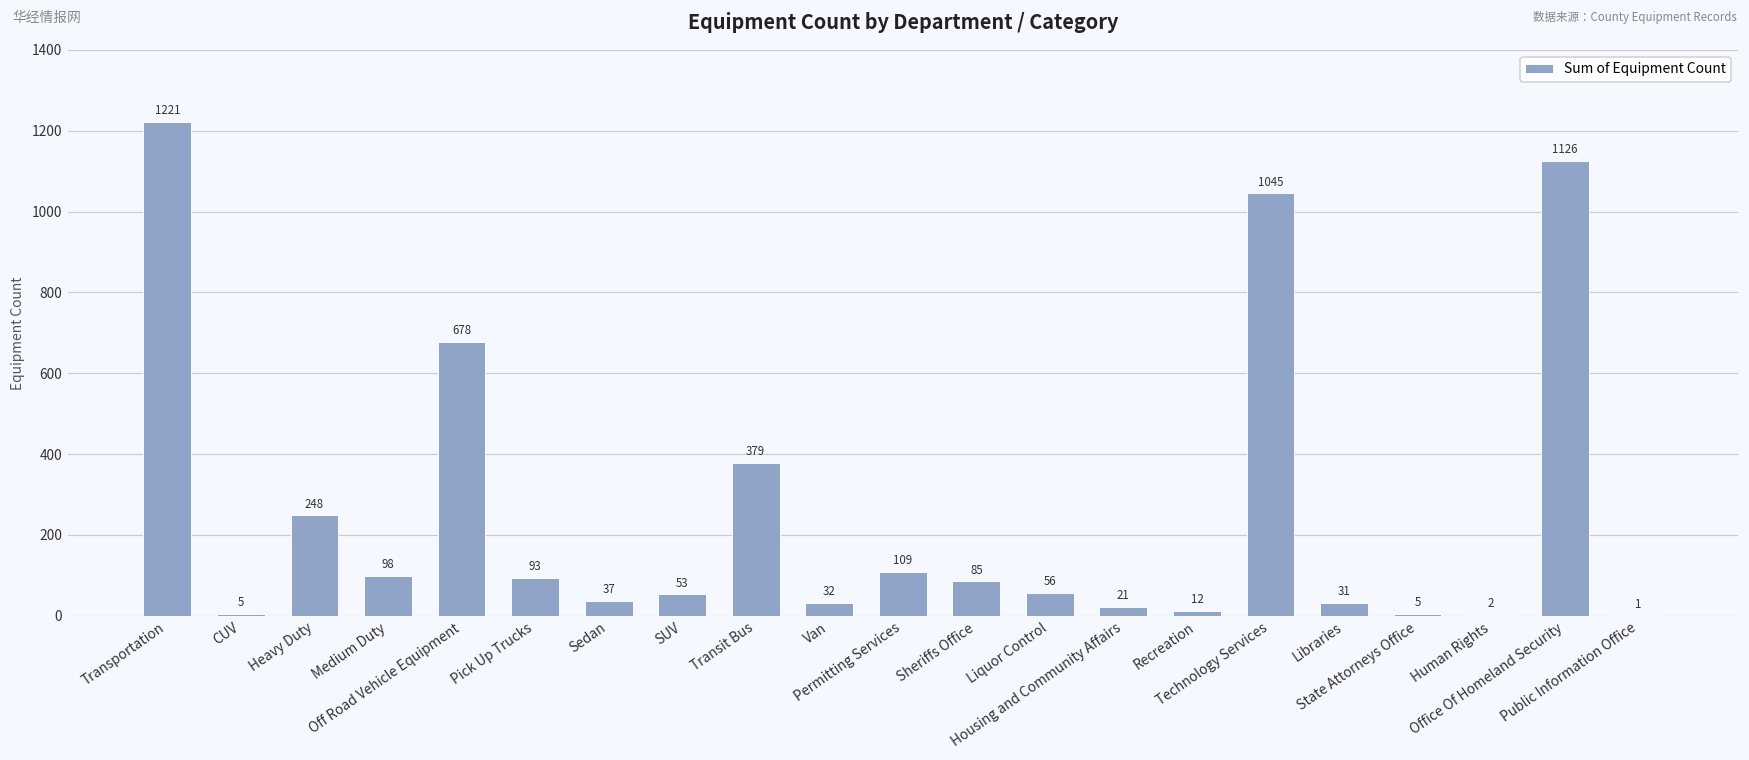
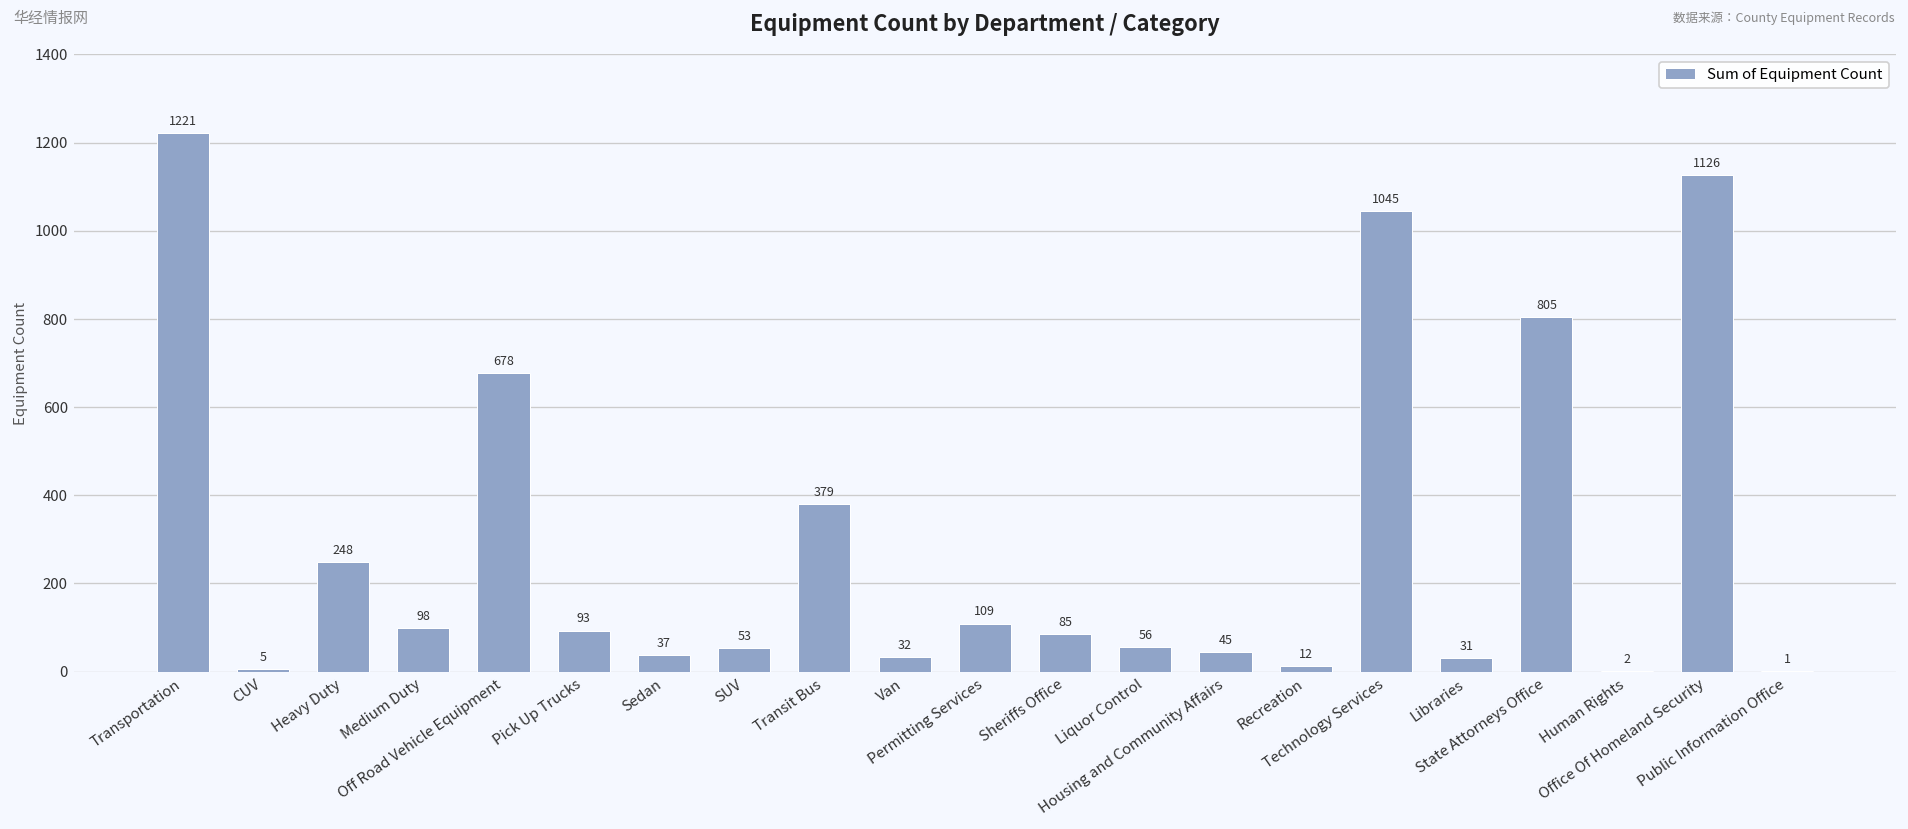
  {
    "Transportation": 1221,
    "CUV": 5,
    "Heavy Duty": 248,
    "Medium Duty": 98,
    "Off Road Vehicle Equipment": 678,
    "Pick Up Trucks": 93,
    "Sedan": 37,
    "SUV": 53,
    "Transit Bus": 379,
    "Van": 32,
    "Permitting Services": 109,
    "Sheriffs Office": 85,
    "Liquor Control": 56,
-   "Housing and Community Affairs": 21,
+   "Housing and Community Affairs": 45,
    "Recreation": 12,
    "Technology Services": 1045,
    "Libraries": 31,
-   "State Attorneys Office": 5,
+   "State Attorneys Office": 805,
    "Human Rights": 2,
    "Office Of Homeland Security": 1126,
    "Public Information Office": 1
  }
